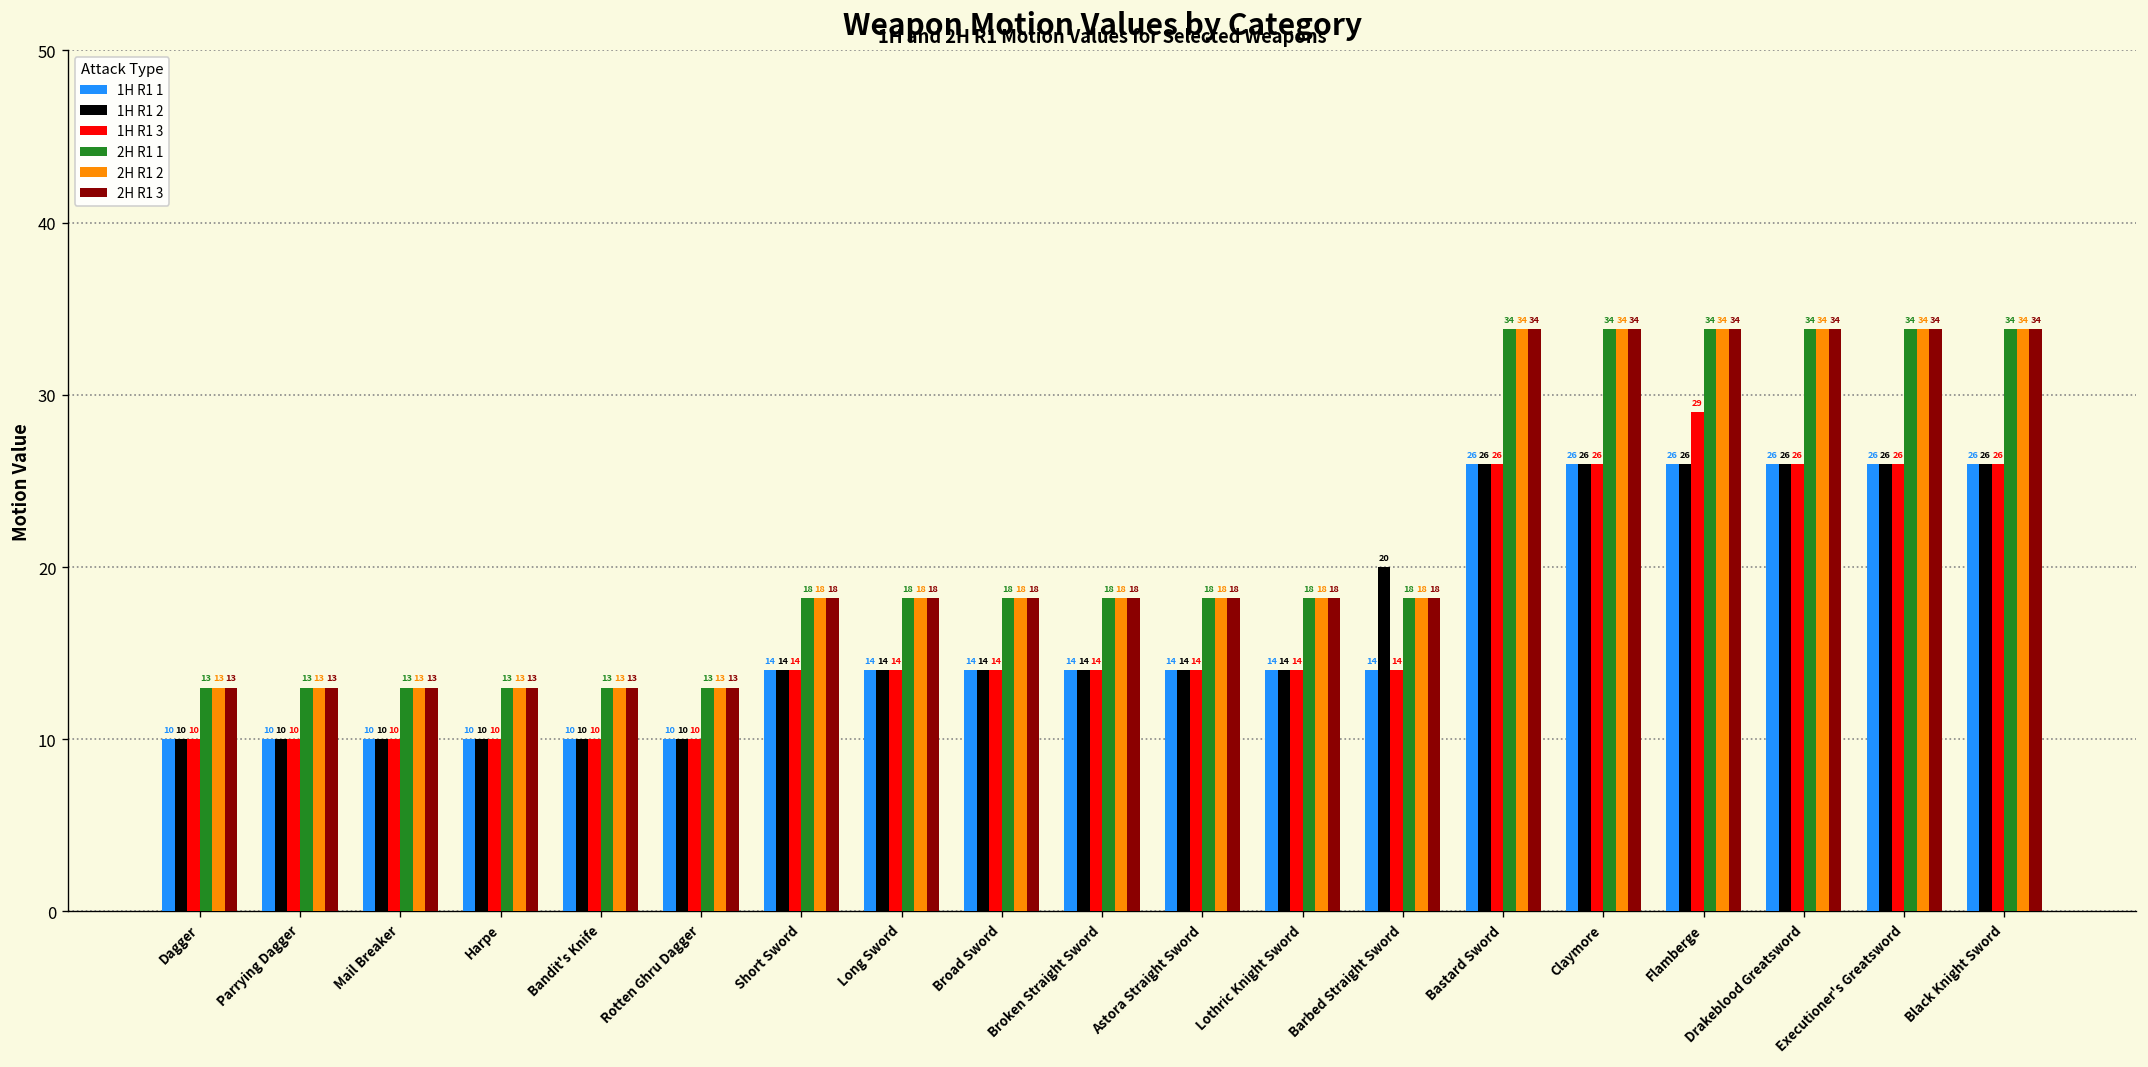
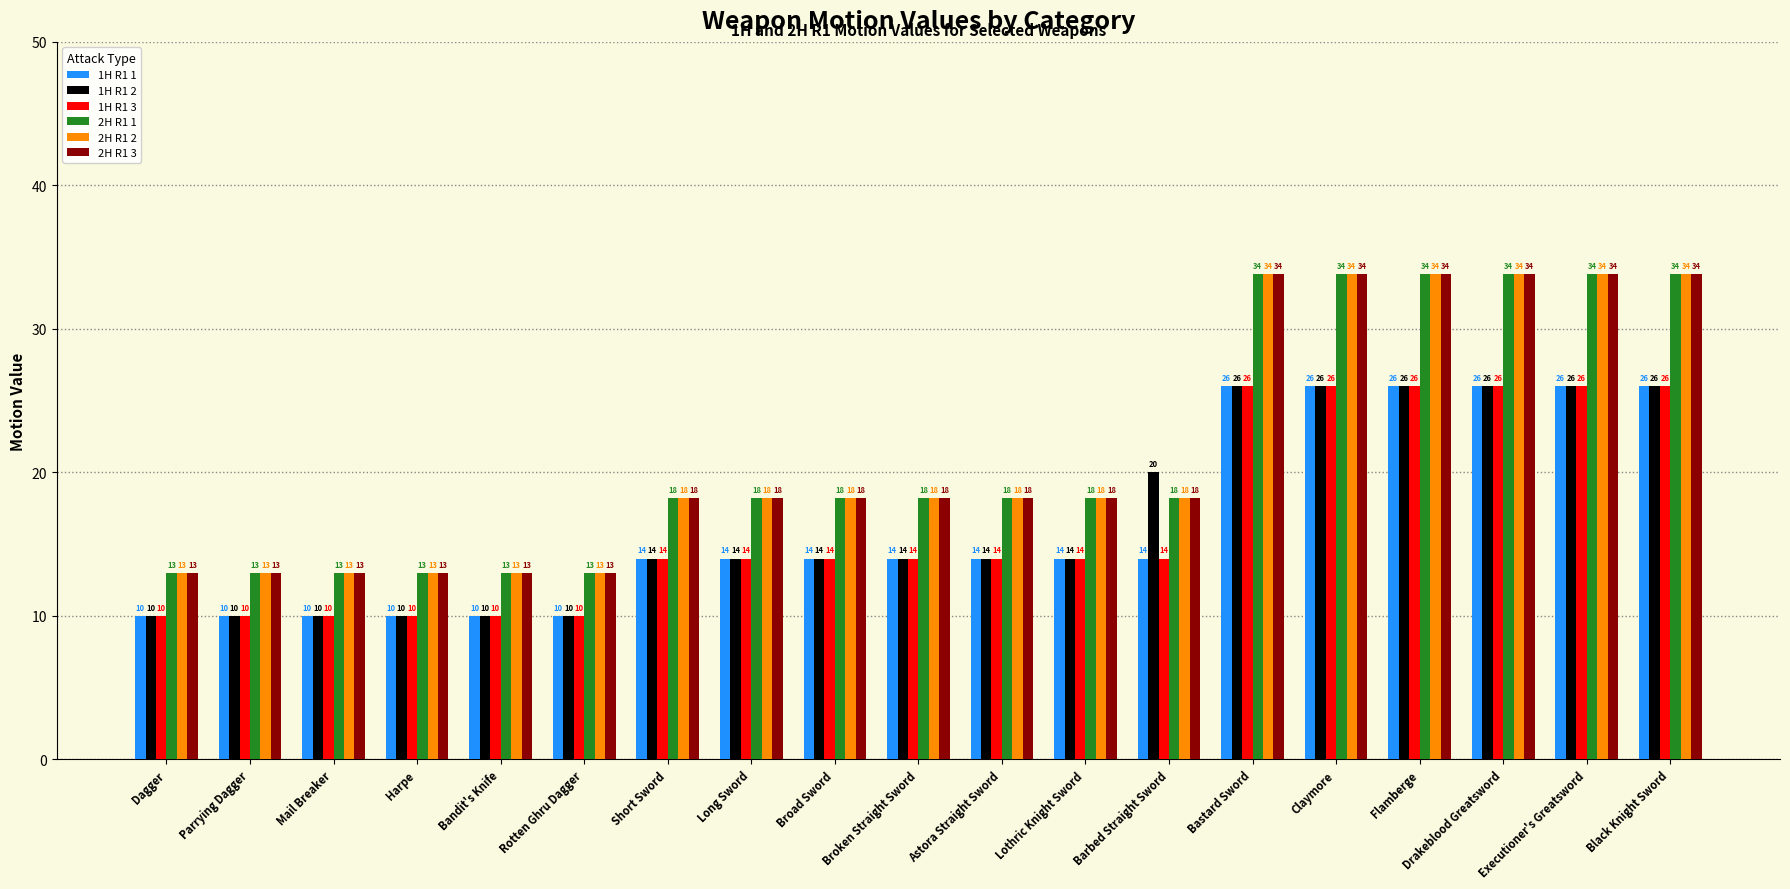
  {
    "1H R1 1": {
      "Dagger": 10,
      "Parrying Dagger": 10,
      "Mail Breaker": 10,
      "Harpe": 10,
      "Bandit's Knife": 10,
      "Rotten Ghru Dagger": 10,
      "Short Sword": 14,
      "Long Sword": 14,
      "Broad Sword": 14,
      "Broken Straight Sword": 14,
      "Astora Straight Sword": 14,
      "Lothric Knight Sword": 14,
      "Barbed Straight Sword": 14,
      "Bastard Sword": 26,
      "Claymore": 26,
      "Flamberge": 26,
      "Drakeblood Greatsword": 26,
      "Executioner's Greatsword": 26,
      "Black Knight Sword": 26
    },
    "1H R1 2": {
      "Dagger": 10,
      "Parrying Dagger": 10,
      "Mail Breaker": 10,
      "Harpe": 10,
      "Bandit's Knife": 10,
      "Rotten Ghru Dagger": 10,
      "Short Sword": 14,
      "Long Sword": 14,
      "Broad Sword": 14,
      "Broken Straight Sword": 14,
      "Astora Straight Sword": 14,
      "Lothric Knight Sword": 14,
      "Barbed Straight Sword": 20,
      "Bastard Sword": 26,
      "Claymore": 26,
      "Flamberge": 26,
      "Drakeblood Greatsword": 26,
      "Executioner's Greatsword": 26,
      "Black Knight Sword": 26
    },
    "1H R1 3": {
      "Dagger": 10,
      "Parrying Dagger": 10,
      "Mail Breaker": 10,
      "Harpe": 10,
      "Bandit's Knife": 10,
      "Rotten Ghru Dagger": 10,
      "Short Sword": 14,
      "Long Sword": 14,
      "Broad Sword": 14,
      "Broken Straight Sword": 14,
      "Astora Straight Sword": 14,
      "Lothric Knight Sword": 14,
      "Barbed Straight Sword": 14,
      "Bastard Sword": 26,
      "Claymore": 26,
-     "Flamberge": 29,
+     "Flamberge": 26,
      "Drakeblood Greatsword": 26,
      "Executioner's Greatsword": 26,
      "Black Knight Sword": 26
    },
    "2H R1 1": {
      "Dagger": 13,
      "Parrying Dagger": 13,
      "Mail Breaker": 13,
      "Harpe": 13,
      "Bandit's Knife": 13,
      "Rotten Ghru Dagger": 13,
      "Short Sword": 18,
      "Long Sword": 18,
      "Broad Sword": 18,
      "Broken Straight Sword": 18,
      "Astora Straight Sword": 18,
      "Lothric Knight Sword": 18,
      "Barbed Straight Sword": 18,
      "Bastard Sword": 34,
      "Claymore": 34,
      "Flamberge": 34,
      "Drakeblood Greatsword": 34,
      "Executioner's Greatsword": 34,
      "Black Knight Sword": 34
    },
    "2H R1 2": {
      "Dagger": 13,
      "Parrying Dagger": 13,
      "Mail Breaker": 13,
      "Harpe": 13,
      "Bandit's Knife": 13,
      "Rotten Ghru Dagger": 13,
      "Short Sword": 18,
      "Long Sword": 18,
      "Broad Sword": 18,
      "Broken Straight Sword": 18,
      "Astora Straight Sword": 18,
      "Lothric Knight Sword": 18,
      "Barbed Straight Sword": 18,
      "Bastard Sword": 34,
      "Claymore": 34,
      "Flamberge": 34,
      "Drakeblood Greatsword": 34,
      "Executioner's Greatsword": 34,
      "Black Knight Sword": 34
    },
    "2H R1 3": {
      "Dagger": 13,
      "Parrying Dagger": 13,
      "Mail Breaker": 13,
      "Harpe": 13,
      "Bandit's Knife": 13,
      "Rotten Ghru Dagger": 13,
      "Short Sword": 18,
      "Long Sword": 18,
      "Broad Sword": 18,
      "Broken Straight Sword": 18,
      "Astora Straight Sword": 18,
      "Lothric Knight Sword": 18,
      "Barbed Straight Sword": 18,
      "Bastard Sword": 34,
      "Claymore": 34,
      "Flamberge": 34,
      "Drakeblood Greatsword": 34,
      "Executioner's Greatsword": 34,
      "Black Knight Sword": 34
    }
  }
